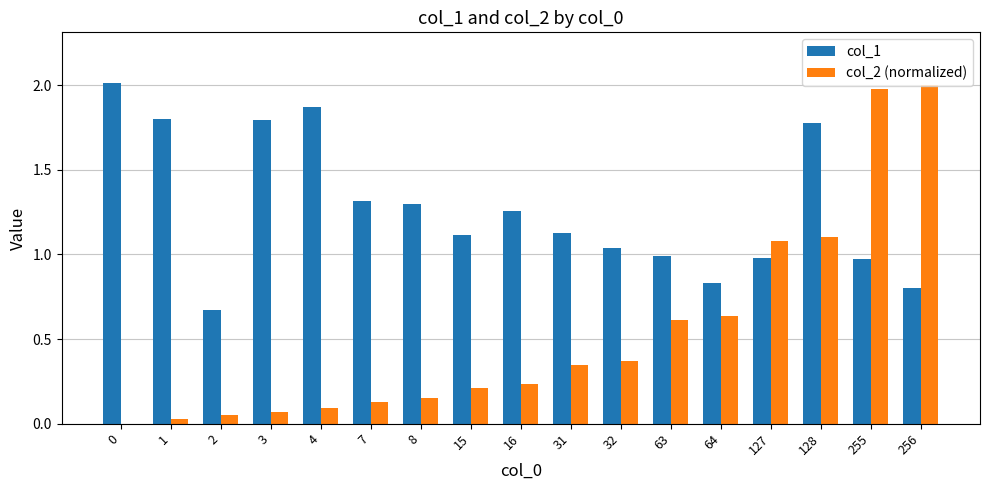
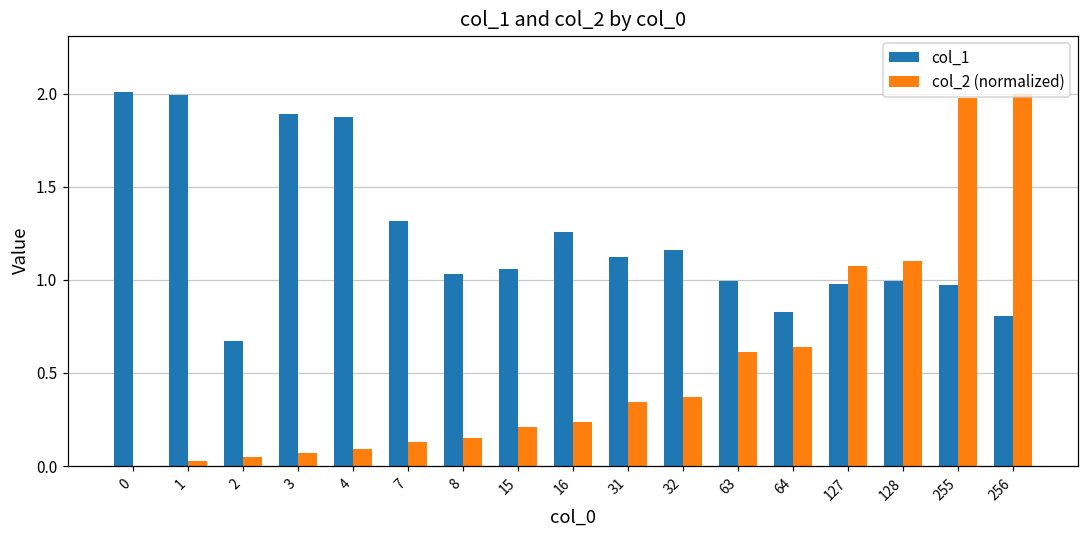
  {
    "col_1": {
      "0": 2.01,
-     "1": 1.80,
+     "1": 1.99,
      "2": 0.67,
-     "3": 1.79,
+     "3": 1.89,
      "4": 1.87,
      "7": 1.32,
-     "8": 1.30,
-     "15": 1.11,
+     "8": 1.03,
+     "15": 1.06,
      "16": 1.26,
      "31": 1.13,
-     "32": 1.04,
+     "32": 1.16,
      "63": 0.99,
      "64": 0.83,
      "127": 0.98,
-     "128": 1.78,
+     "128": 0.99,
      "255": 0.97,
      "256": 0.80
    },
    "col_2 (normalized)": {
      "0": 0.00,
      "1": 0.03,
      "2": 0.05,
      "3": 0.07,
      "4": 0.09,
      "7": 0.13,
      "8": 0.15,
      "15": 0.21,
      "16": 0.24,
      "31": 0.35,
      "32": 0.37,
      "63": 0.61,
      "64": 0.64,
      "127": 1.08,
      "128": 1.10,
      "255": 1.98
    }
  }
